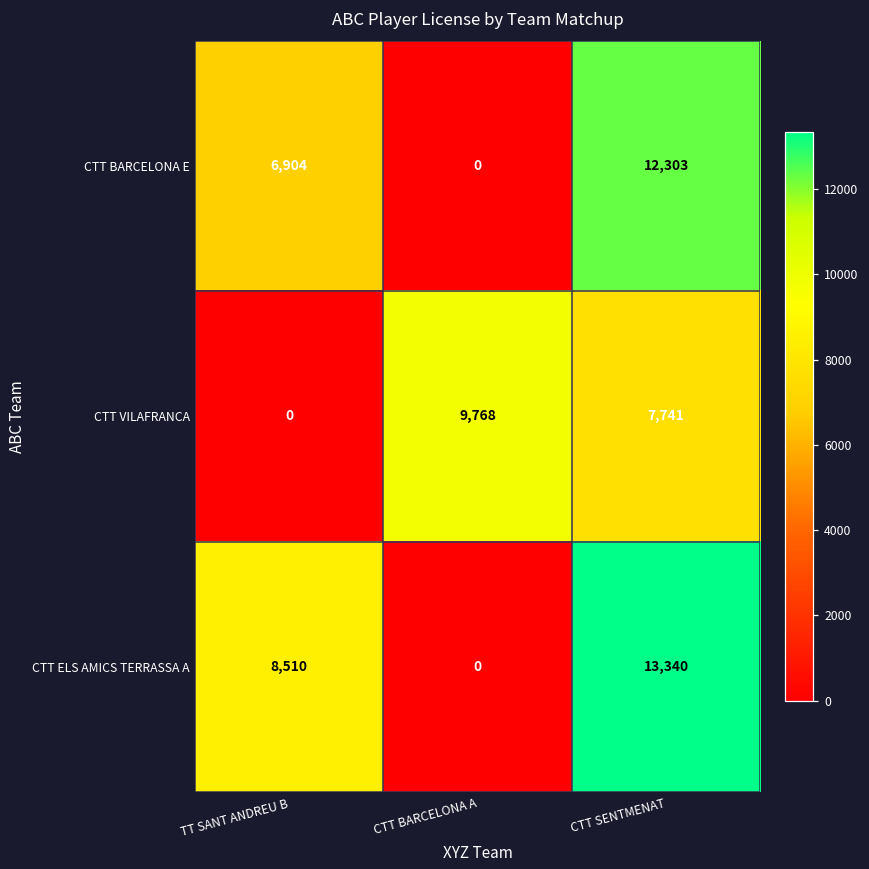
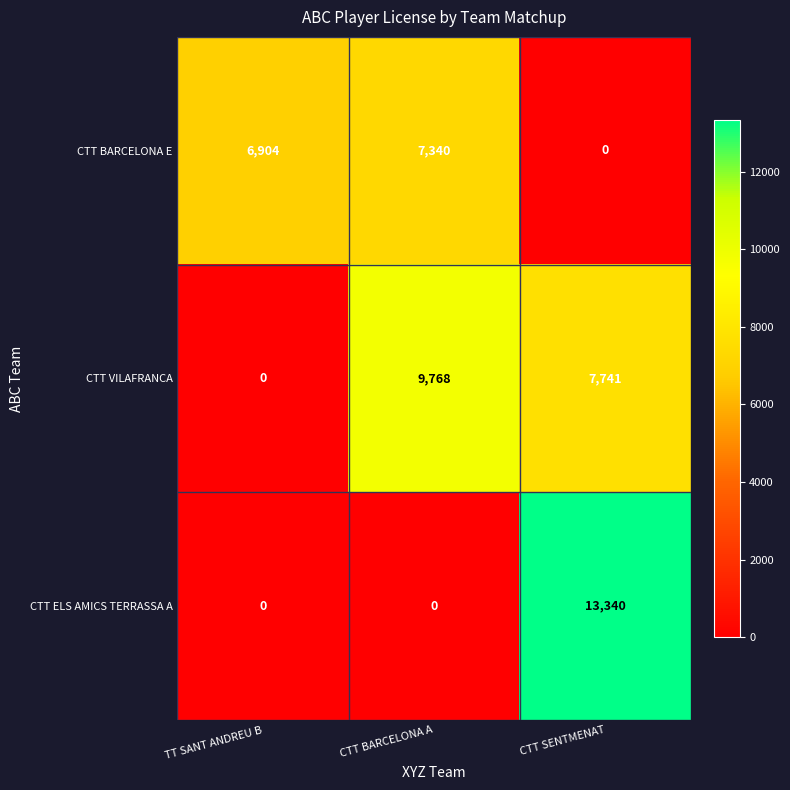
  {
    "CTT BARCELONA E": {
      "TT SANT ANDREU B": "6,904",
-     "CTT BARCELONA A": "0",
-     "CTT SENTMENAT": "12,303"
+     "CTT BARCELONA A": "7,340",
+     "CTT SENTMENAT": "0"
    },
    "CTT VILAFRANCA": {
      "TT SANT ANDREU B": "0",
      "CTT BARCELONA A": "9,768",
      "CTT SENTMENAT": "7,741"
    },
    "CTT ELS AMICS TERRASSA A": {
-     "TT SANT ANDREU B": "8,510",
+     "TT SANT ANDREU B": "0",
      "CTT BARCELONA A": "0",
      "CTT SENTMENAT": "13,340"
    }
  }
